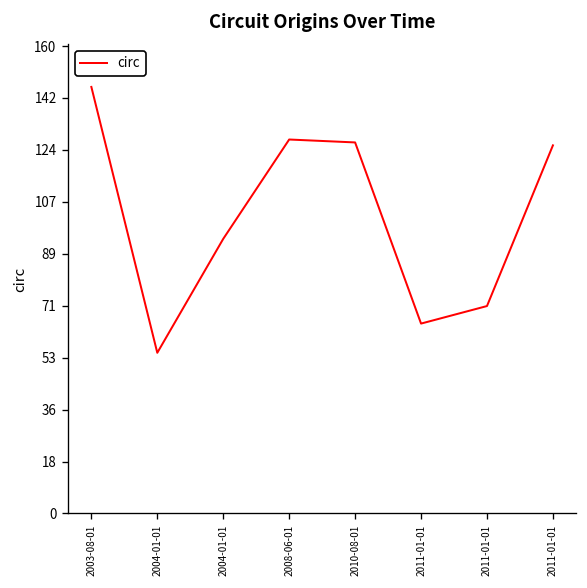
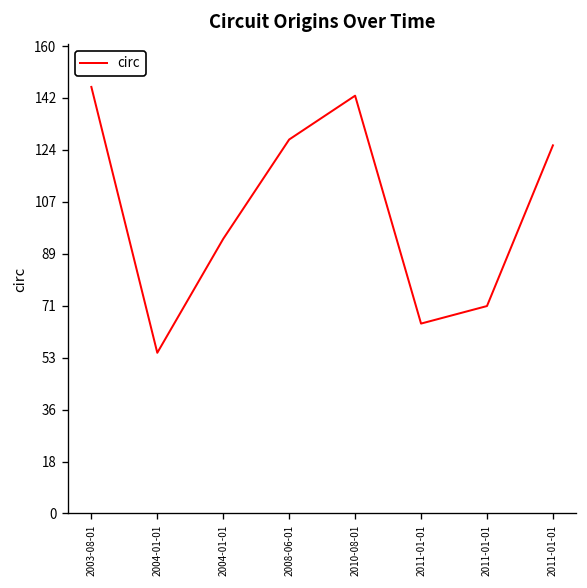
  {
    "2003-08-01": 146,
    "2008-06-01": 128,
-   "2010-08-01": 127
+   "2010-08-01": 143
  }
